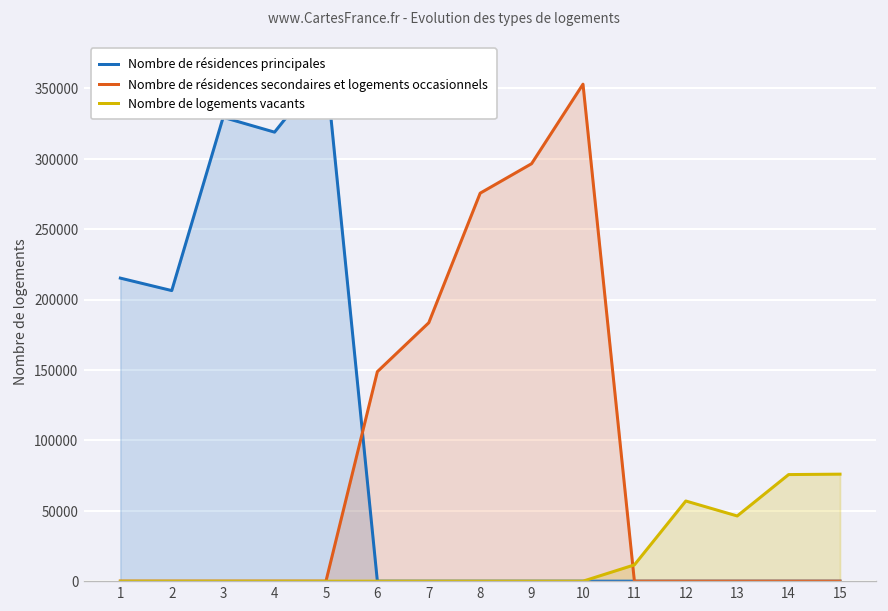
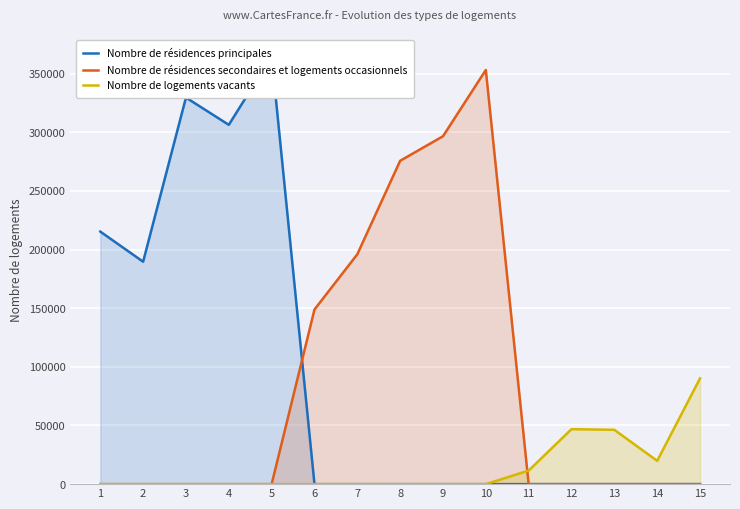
  {
    "Nombre de résidences principales": {
      "1": 215000,
-     "2": 206000,
-     "4": 319000
+     "2": 190000,
+     "4": 306000
    },
    "Nombre de résidences secondaires et logements occasionnels": {
      "6": 149000,
-     "7": 184000,
+     "7": 196000,
      "8": 276000,
      "9": 297000,
      "10": 353000
    },
    "Nombre de logements vacants": {
      "11": 12000,
-     "12": 57000,
+     "12": 47000,
      "13": 46000,
-     "14": 76000,
-     "15": 76000
+     "14": 20000,
+     "15": 90000
    }
  }
